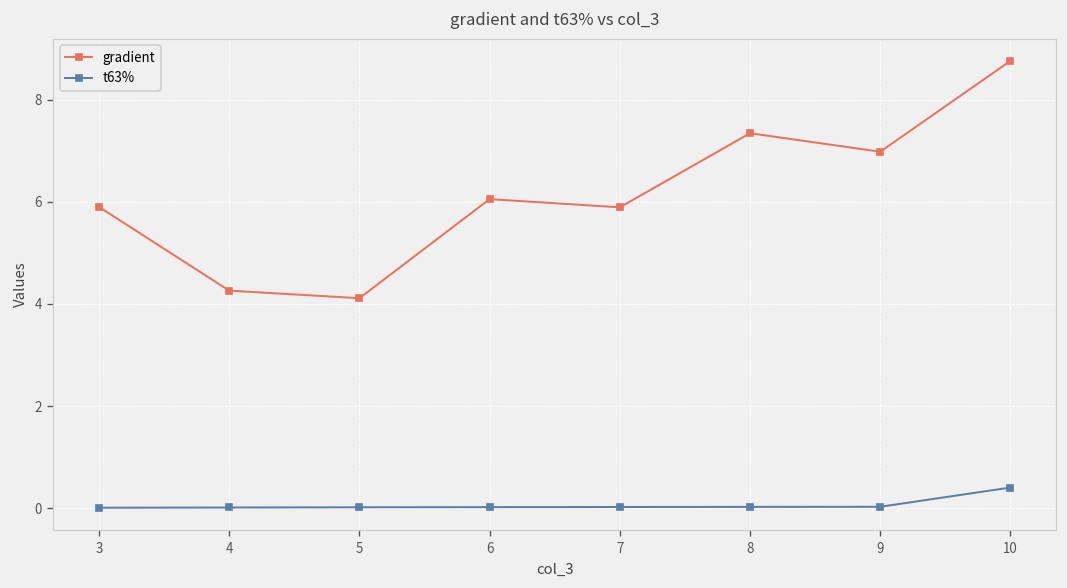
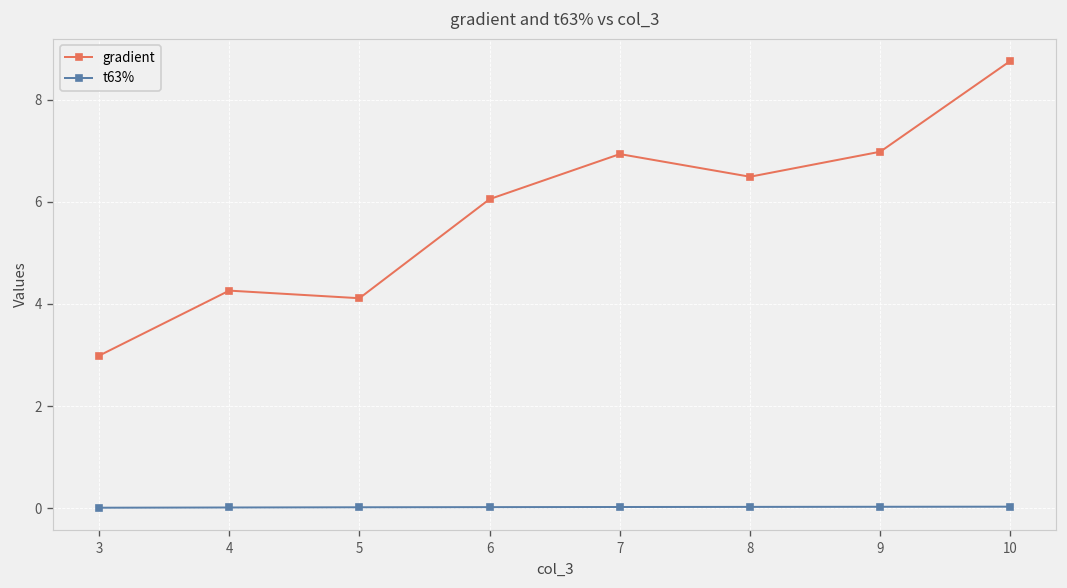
  {
    "gradient": {
-     "3": 5.9,
+     "3": 3.0,
      "4": 4.3,
      "5": 4.1,
      "6": 6.1,
-     "7": 5.9,
-     "8": 7.3,
+     "7": 6.9,
+     "8": 6.5,
      "9": 7.0,
      "10": 8.8
    },
    "t63%": {
      "3": 0.0,
      "4": 0.0,
      "5": 0.0,
      "6": 0.0,
      "7": 0.0,
      "8": 0.0,
      "9": 0.0,
-     "10": 0.4
+     "10": 0.0
    }
  }
